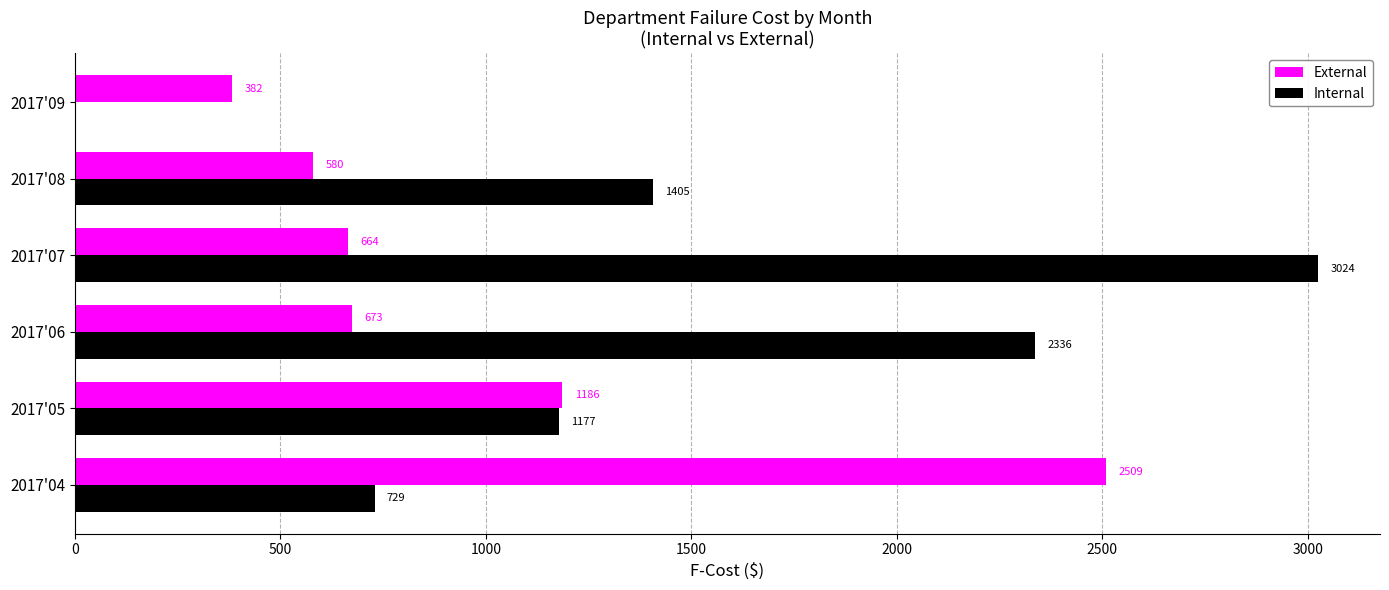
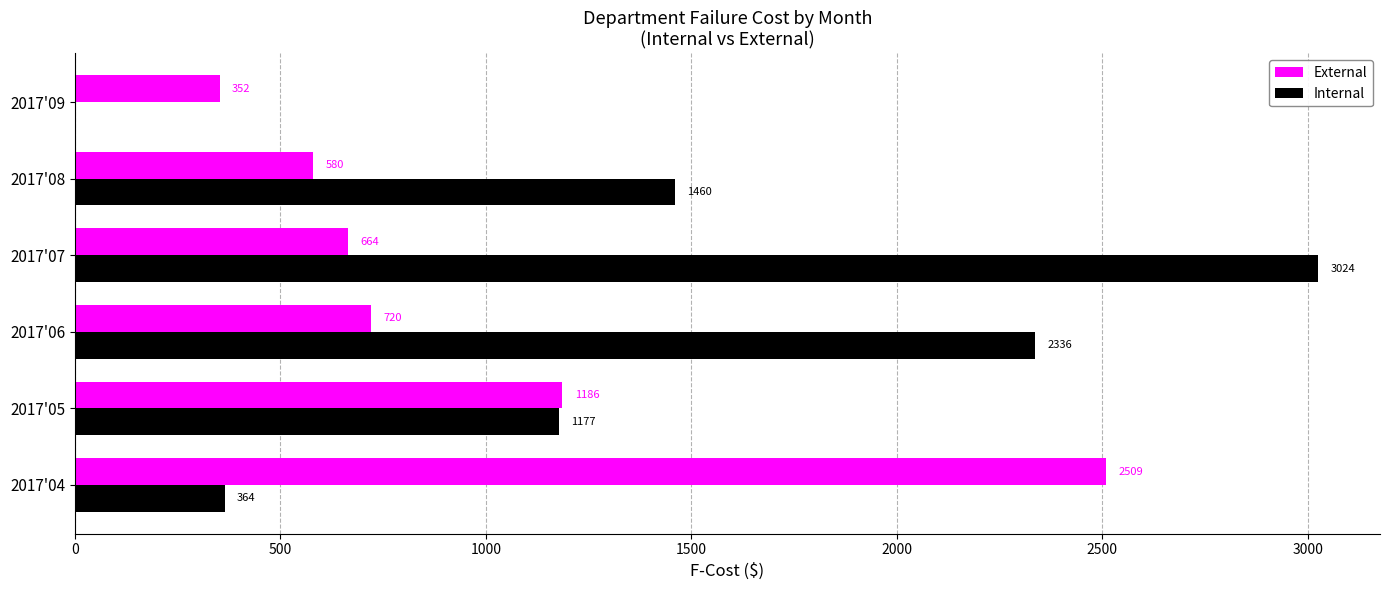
  {
    "External": {
-     "2017'09": 382,
+     "2017'09": 352,
      "2017'08": 580,
      "2017'07": 664,
-     "2017'06": 673,
+     "2017'06": 720,
      "2017'05": 1186,
      "2017'04": 2509
    },
    "Internal": {
-     "2017'08": 1405,
+     "2017'08": 1460,
      "2017'07": 3024,
      "2017'06": 2336,
      "2017'05": 1177,
-     "2017'04": 729
+     "2017'04": 364
    }
  }
